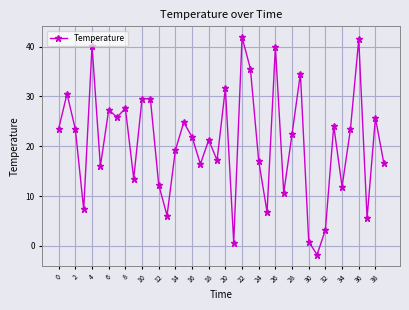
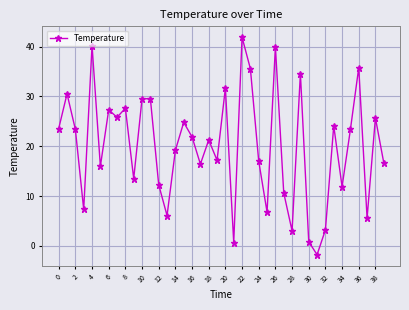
  {
    "0": 24,
    "2": 23,
    "6": 27,
    "8": 28,
    "10": 30,
    "12": 12,
    "14": 19,
    "16": 22,
    "18": 21,
    "20": 32,
    "22": 42,
    "24": 17,
    "26": 40,
-   "28": 22,
+   "28": 3,
    "30": 1,
    "32": 3,
    "34": 12,
-   "36": 41,
+   "36": 36,
    "38": 26
  }
